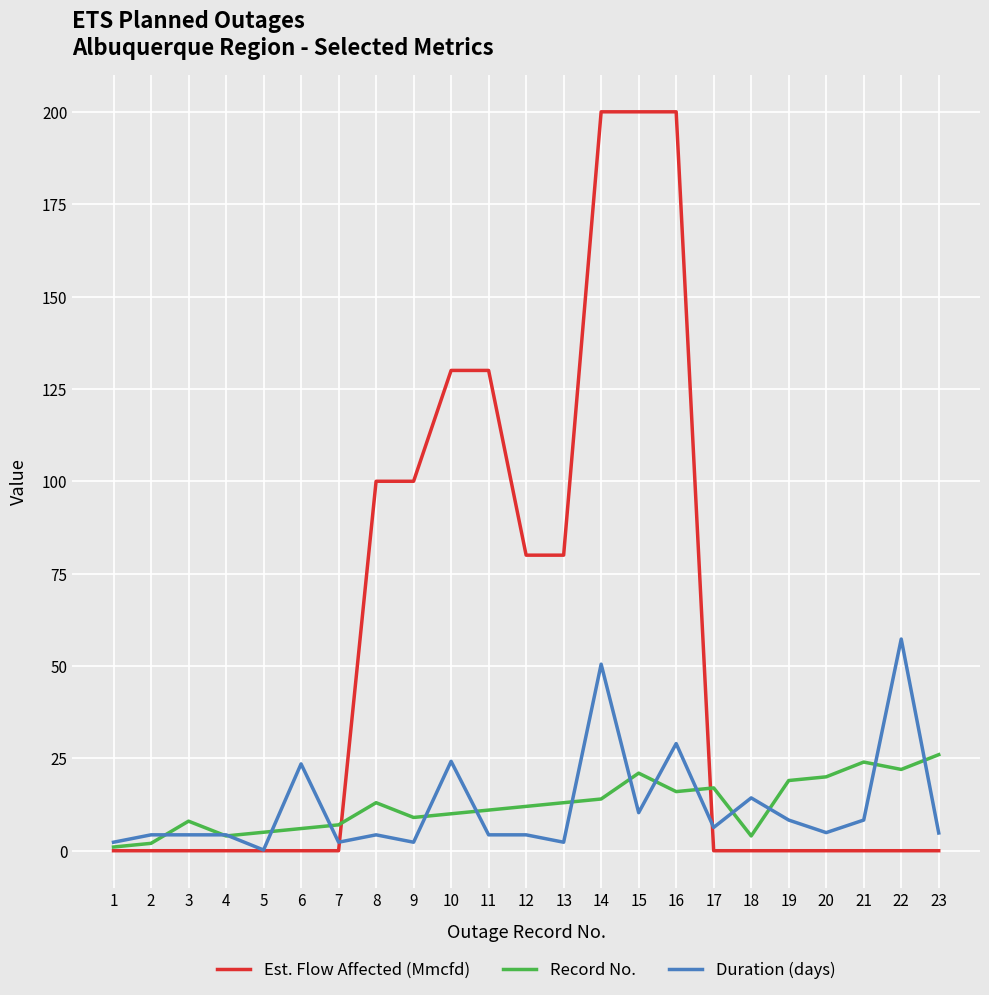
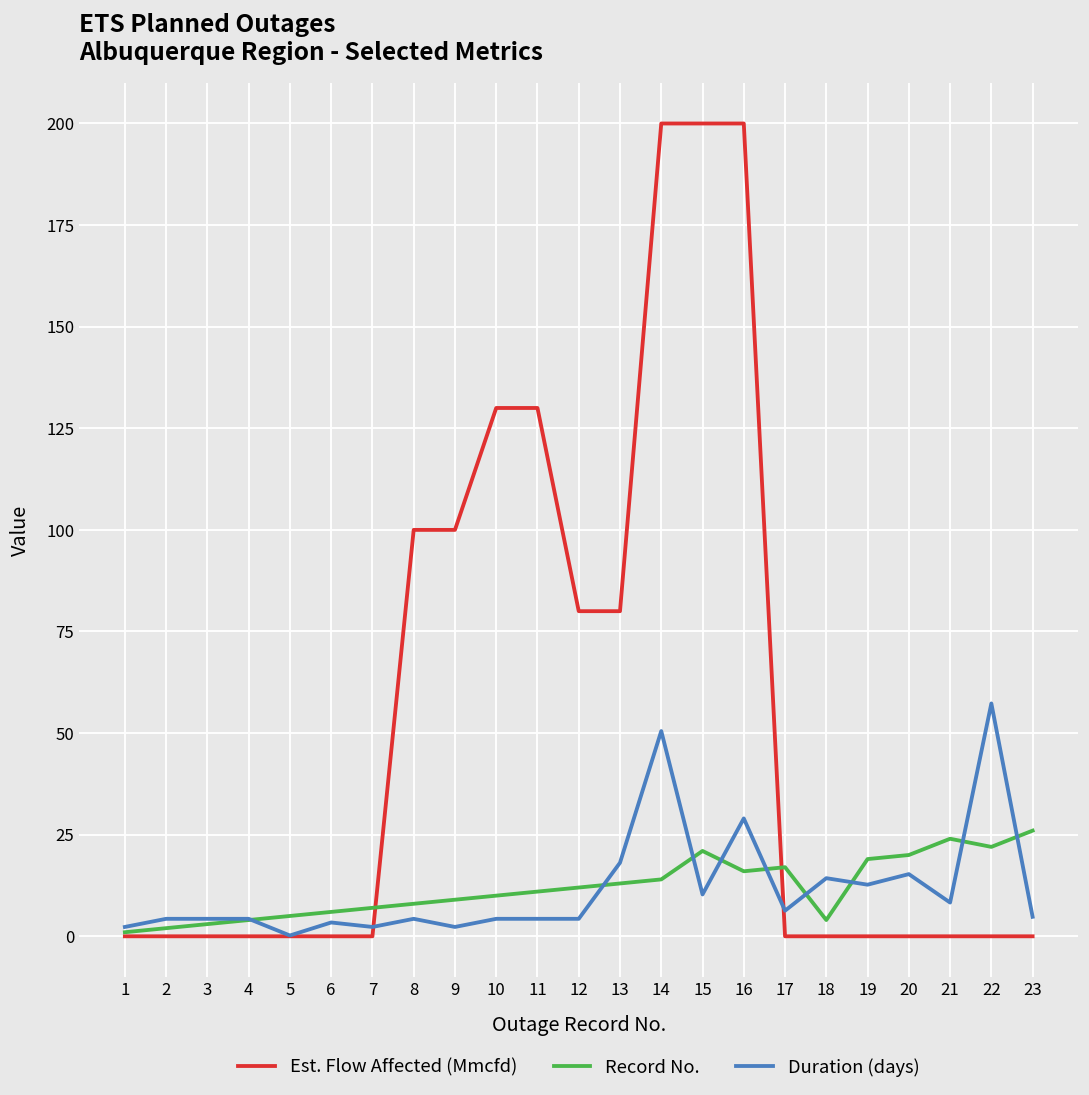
  {
    "Est. Flow Affected (Mmcfd)": {
      "1": 0,
      "2": 0,
      "3": 0,
      "4": 0,
      "6": 0,
      "7": 0,
      "8": 100,
      "9": 100,
      "10": 130,
      "11": 130,
      "12": 80,
      "13": 80,
      "14": 200,
      "15": 200,
      "16": 200,
      "17": 0,
      "18": 0,
      "19": 0,
      "20": 0,
      "21": 0,
      "22": 0,
      "23": 0
    },
    "Record No.": {
      "1": 1,
      "2": 2,
-     "3": 8,
+     "3": 3,
      "5": 5,
      "6": 6,
      "7": 7,
-     "8": 13,
+     "8": 8,
      "9": 9,
      "10": 10,
      "11": 11,
      "12": 12,
      "13": 13,
      "14": 14,
      "15": 21,
      "16": 16,
      "17": 17,
      "18": 4,
      "19": 19,
      "20": 20,
      "21": 24,
      "22": 22,
      "23": 26
    },
    "Duration (days)": {
      "1": 2,
      "2": 4,
      "3": 4,
-     "6": 24,
+     "6": 3,
      "7": 2,
      "8": 4,
      "9": 2,
-     "10": 24,
+     "10": 4,
      "11": 4,
      "12": 4,
-     "13": 2,
+     "13": 18,
      "14": 51,
      "15": 10,
      "16": 29,
      "17": 6,
      "18": 14,
-     "19": 8,
-     "20": 5,
+     "19": 13,
+     "20": 15,
      "21": 8,
      "22": 57,
      "23": 5
    }
  }
